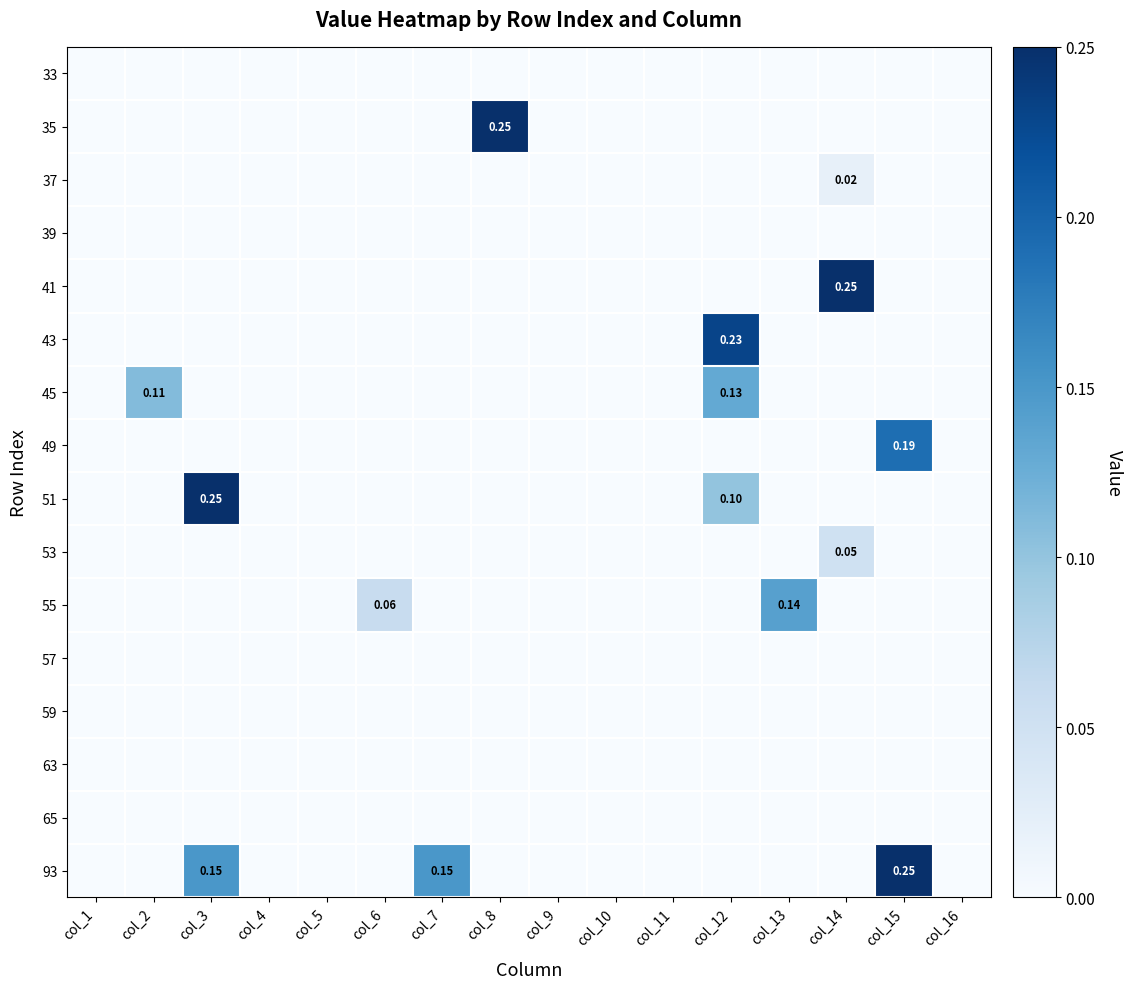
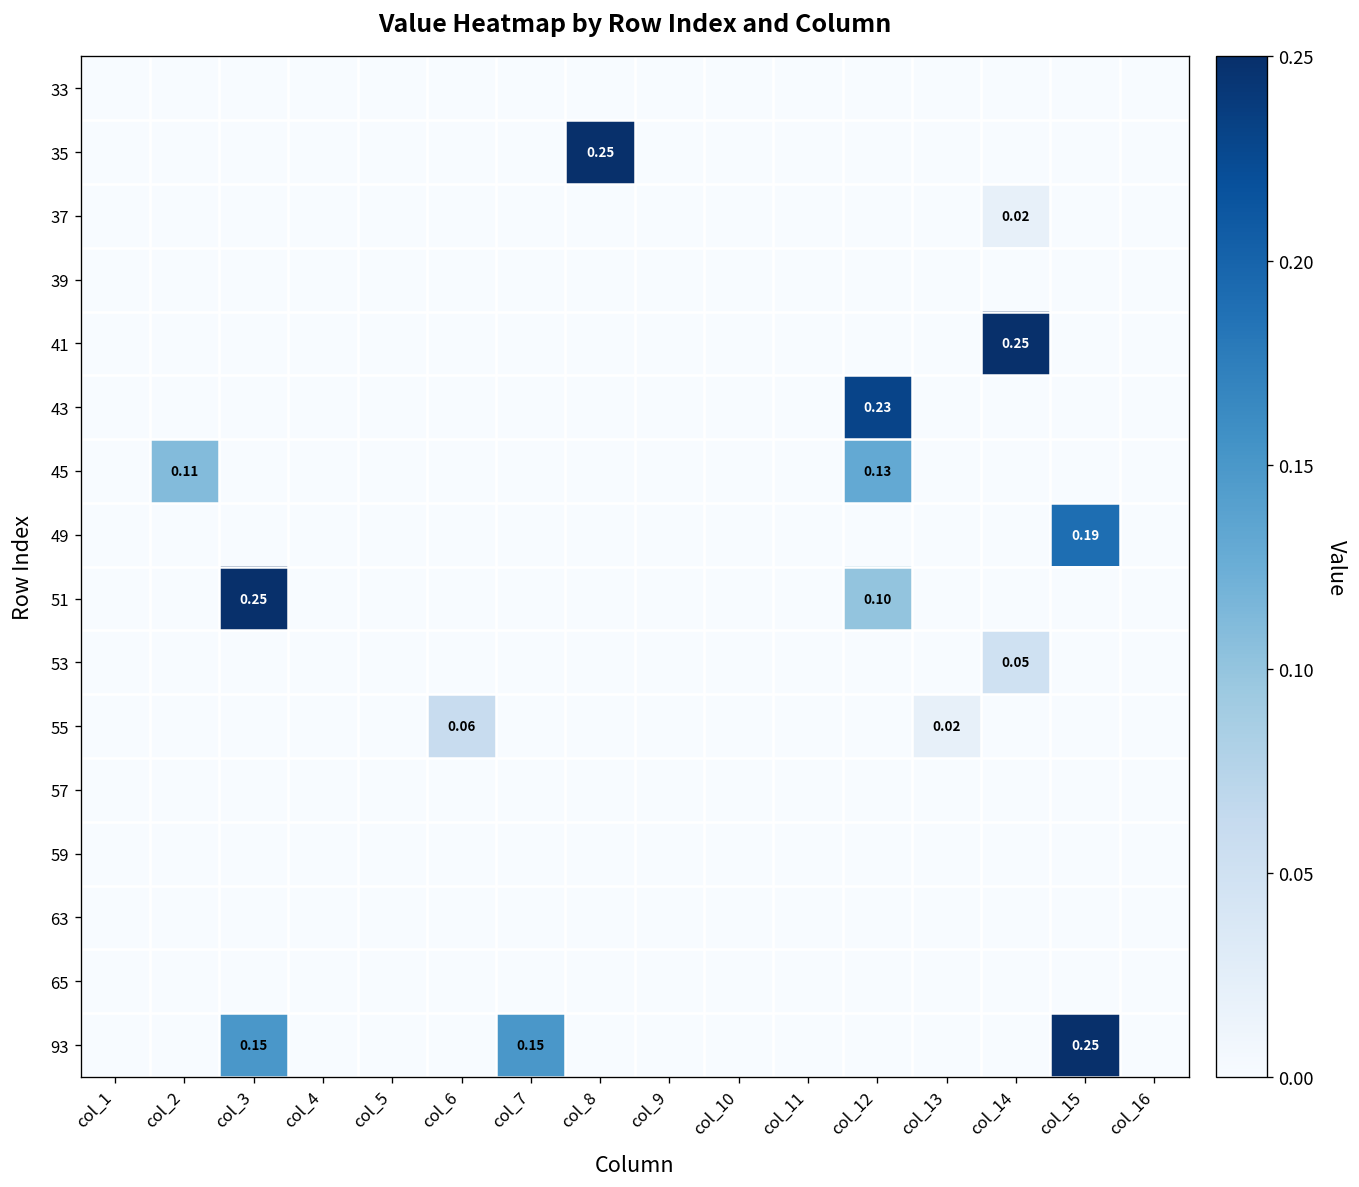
  {
    "35": {
      "col_8": 0.25
    },
    "37": {
      "col_14": 0.02
    },
    "41": {
      "col_14": 0.25
    },
    "43": {
      "col_12": 0.23
    },
    "45": {
      "col_2": 0.11,
      "col_12": 0.13
    },
    "49": {
      "col_15": 0.19
    },
    "51": {
      "col_3": 0.25,
      "col_12": 0.10
    },
    "53": {
      "col_14": 0.05
    },
    "55": {
      "col_6": 0.06,
-     "col_13": 0.14
+     "col_13": 0.02
    },
    "93": {
      "col_3": 0.15,
      "col_7": 0.15,
      "col_15": 0.25
    }
  }
